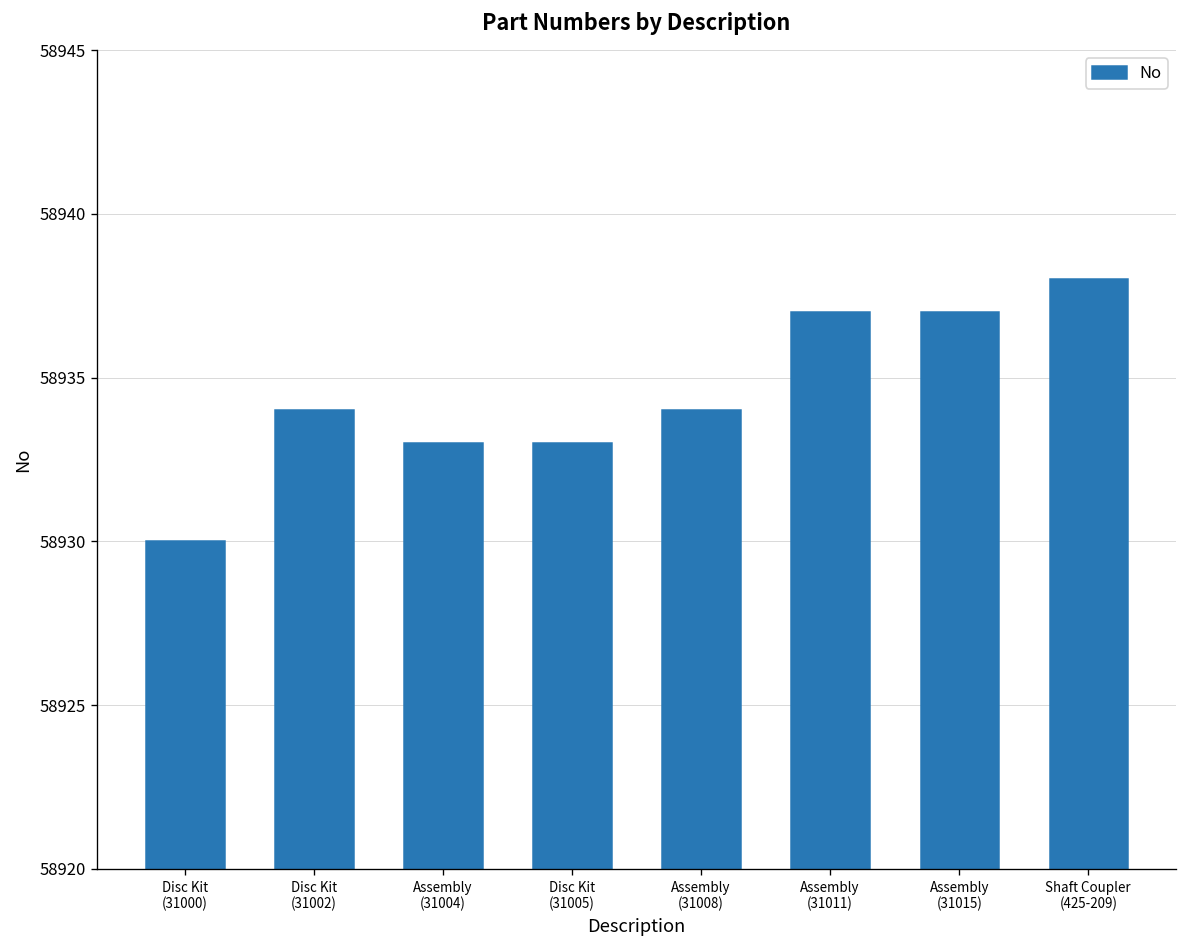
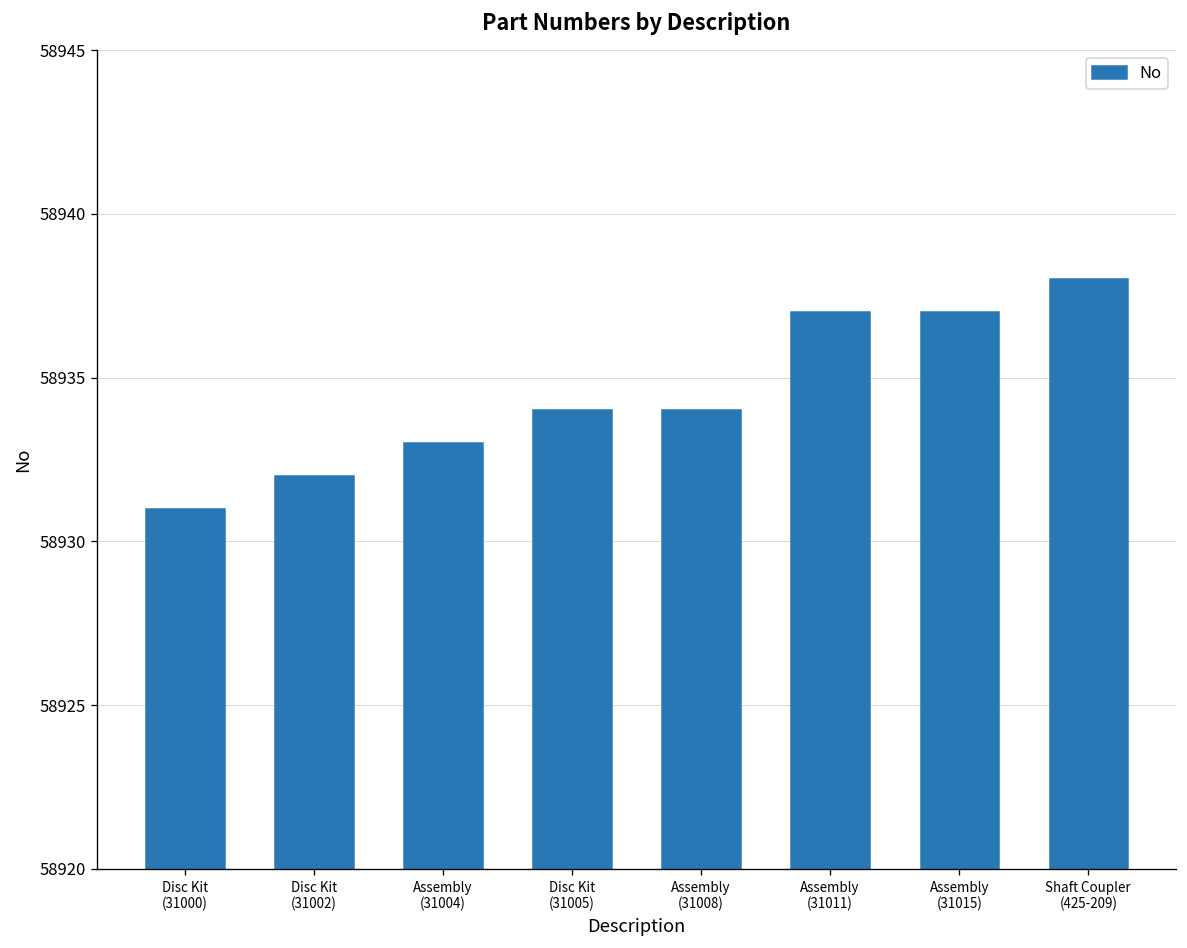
  {
-   "Disc Kit (31000)": 58930,
-   "Disc Kit (31002)": 58934,
+   "Disc Kit (31000)": 58931,
+   "Disc Kit (31002)": 58932,
    "Assembly (31004)": 58933,
-   "Disc Kit (31005)": 58933,
+   "Disc Kit (31005)": 58934,
    "Assembly (31008)": 58934,
    "Assembly (31011)": 58937,
    "Assembly (31015)": 58937,
    "Shaft Coupler (425-209)": 58938
  }
